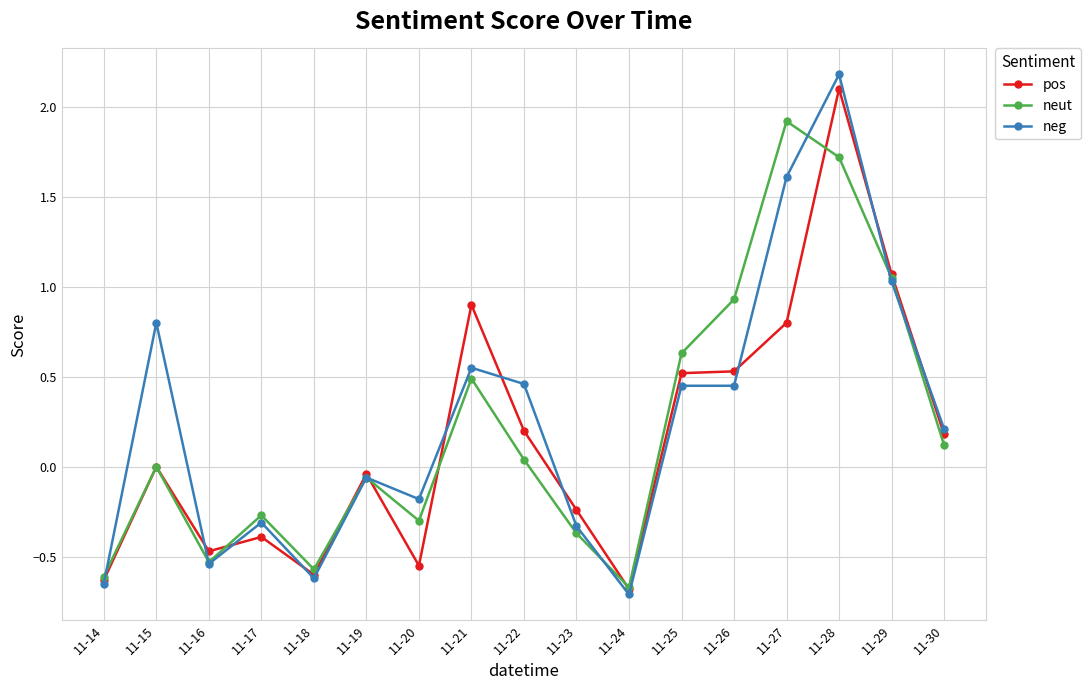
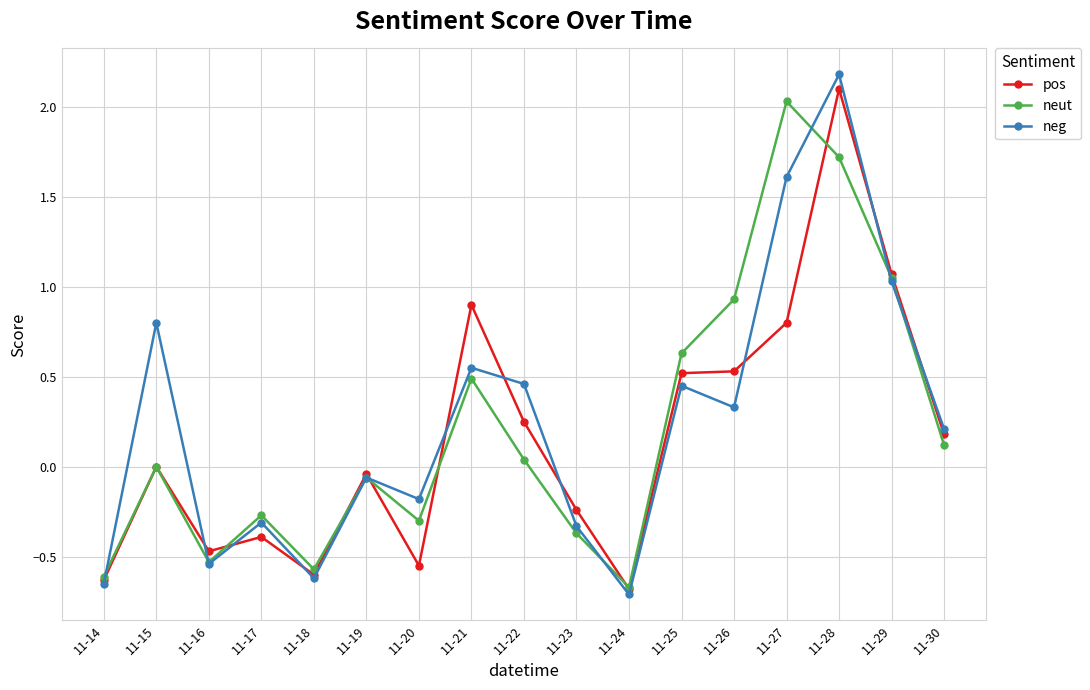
  {
    "pos": {
      "11-14": -0.63,
      "11-16": -0.47,
      "11-17": -0.39,
      "11-18": -0.60,
      "11-19": -0.04,
      "11-20": -0.55,
      "11-21": 0.90,
-     "11-22": 0.20,
+     "11-22": 0.25,
      "11-23": -0.24,
      "11-25": 0.52,
      "11-26": 0.53,
      "11-27": 0.80,
      "11-28": 2.10,
      "11-29": 1.07,
      "11-30": 0.18
    },
    "neut": {
      "11-14": -0.61,
      "11-17": -0.27,
      "11-18": -0.57,
      "11-20": -0.30,
      "11-21": 0.49,
      "11-22": 0.04,
      "11-23": -0.37,
      "11-25": 0.63,
      "11-26": 0.93,
-     "11-27": 1.92,
+     "11-27": 2.03,
      "11-28": 1.72,
      "11-29": 1.05,
      "11-30": 0.12
    },
    "neg": {
      "11-14": -0.65,
      "11-15": 0.80,
      "11-17": -0.31,
      "11-18": -0.62,
      "11-20": -0.18,
      "11-21": 0.55,
      "11-22": 0.46,
      "11-23": -0.33,
      "11-24": -0.71,
      "11-25": 0.45,
-     "11-26": 0.45,
+     "11-26": 0.33,
      "11-27": 1.61,
      "11-28": 2.18,
      "11-29": 1.03,
      "11-30": 0.21
    }
  }
